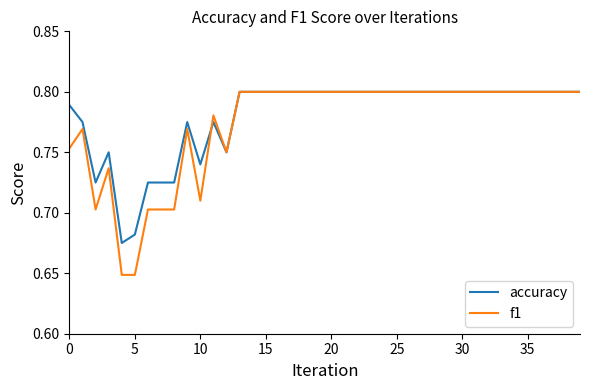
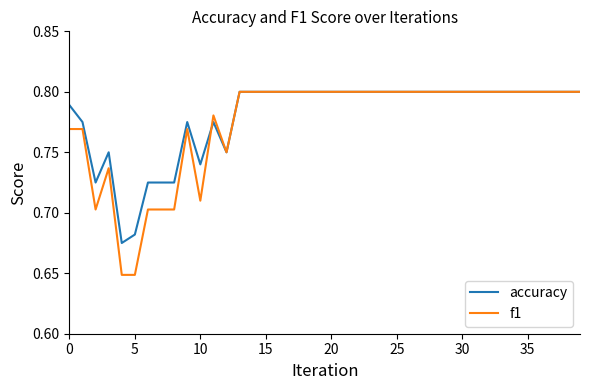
  {
    "accuracy": {
      "0": 0.789,
      "5": 0.682,
      "10": 0.740
    },
    "f1": {
-     "0": 0.753,
+     "0": 0.769,
      "5": 0.649,
      "10": 0.710
    }
  }
